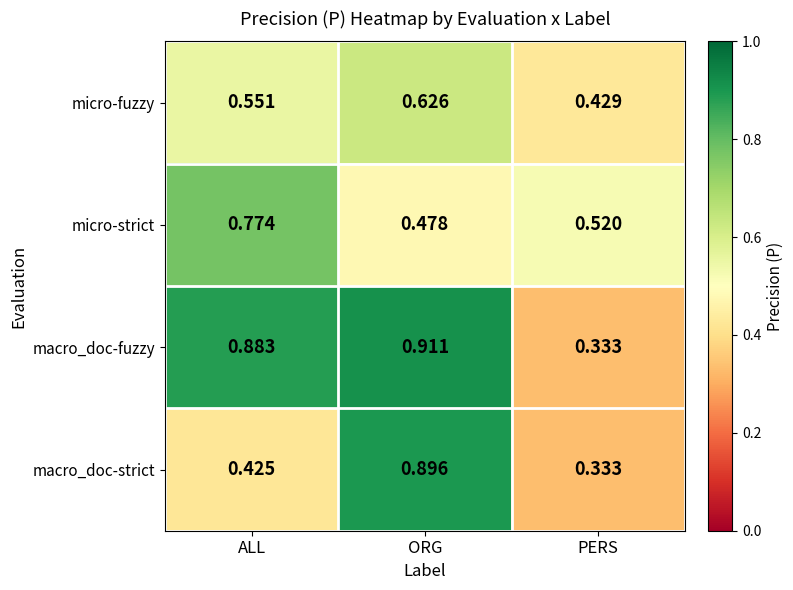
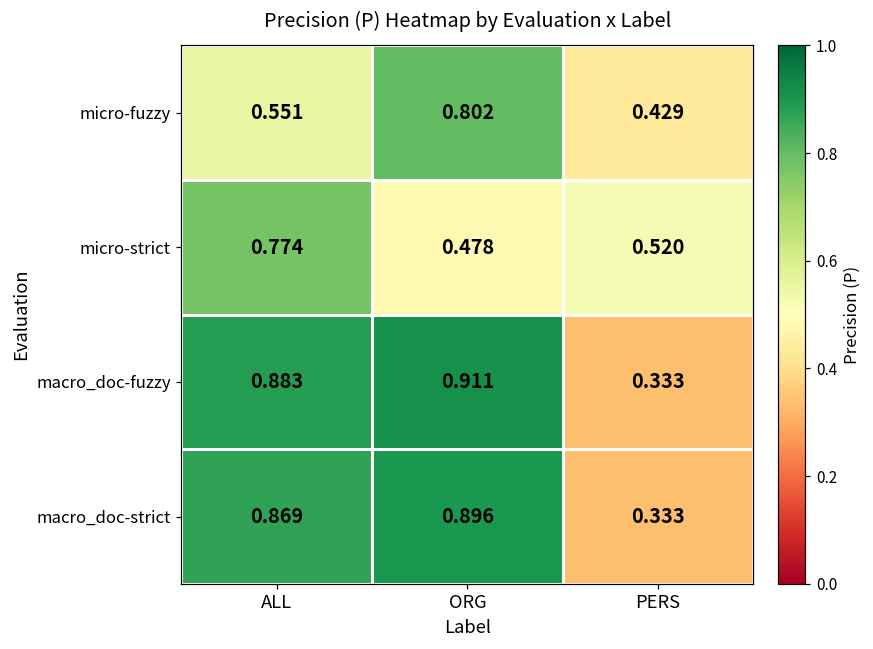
  {
    "micro-fuzzy": {
      "ALL": 0.551,
-     "ORG": 0.626,
+     "ORG": 0.802,
      "PERS": 0.429
    },
    "micro-strict": {
      "ALL": 0.774,
      "ORG": 0.478,
      "PERS": 0.520
    },
    "macro_doc-fuzzy": {
      "ALL": 0.883,
      "ORG": 0.911,
      "PERS": 0.333
    },
    "macro_doc-strict": {
-     "ALL": 0.425,
+     "ALL": 0.869,
      "ORG": 0.896,
      "PERS": 0.333
    }
  }
